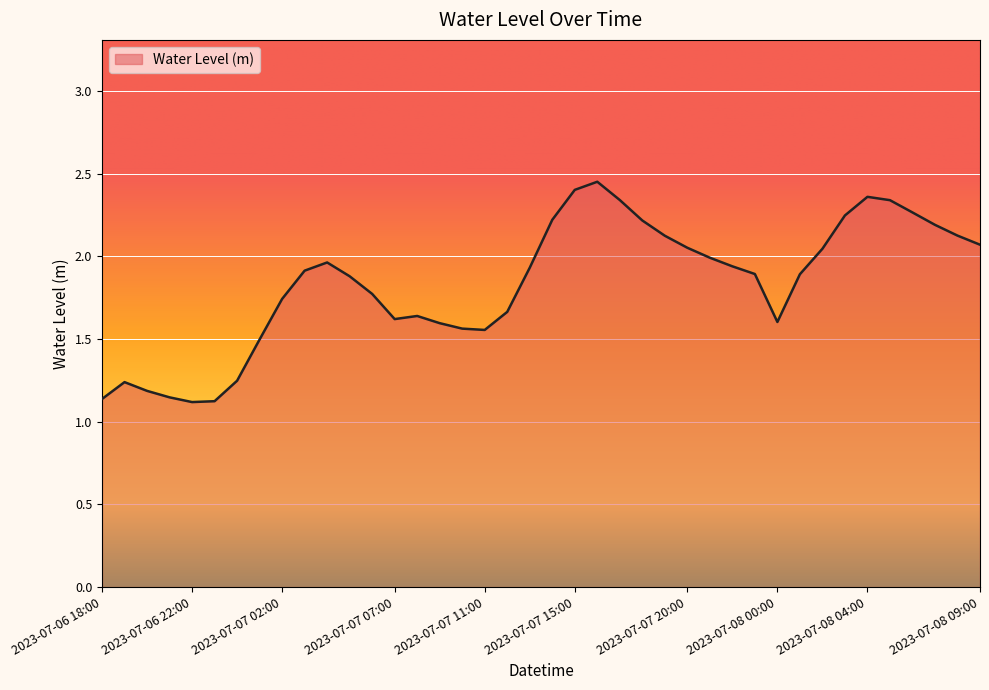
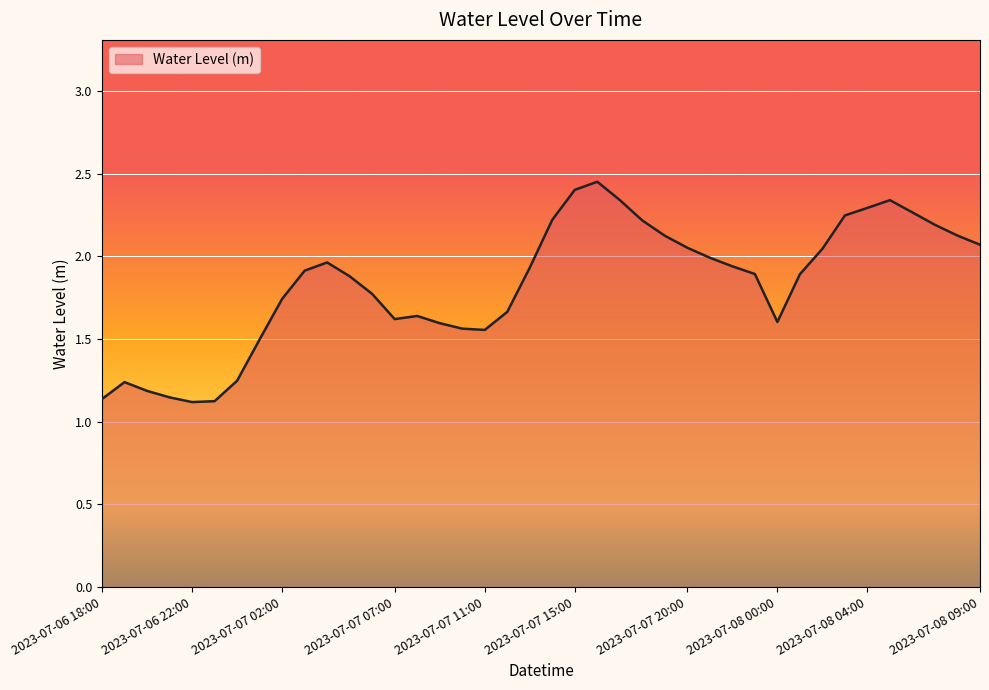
  {
    "2023-07-06 18:00": 1.14,
    "2023-07-06 22:00": 1.12,
    "2023-07-07 02:00": 1.74,
    "2023-07-07 07:00": 1.62,
    "2023-07-07 11:00": 1.55,
    "2023-07-07 15:00": 2.40,
    "2023-07-07 20:00": 2.05,
    "2023-07-08 00:00": 1.60,
-   "2023-07-08 04:00": 2.36,
+   "2023-07-08 04:00": 2.29,
    "2023-07-08 09:00": 2.07
  }
